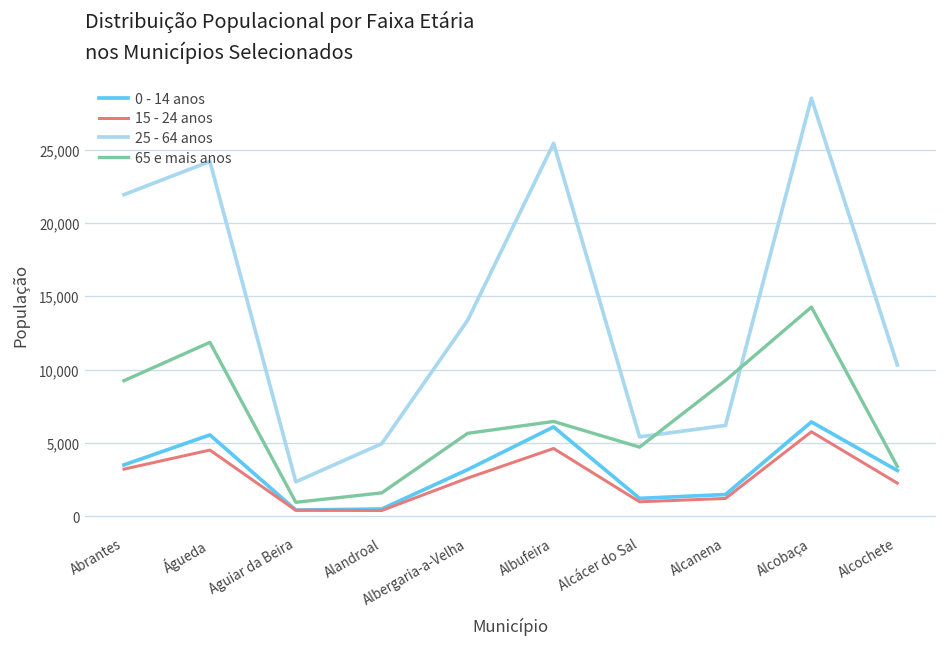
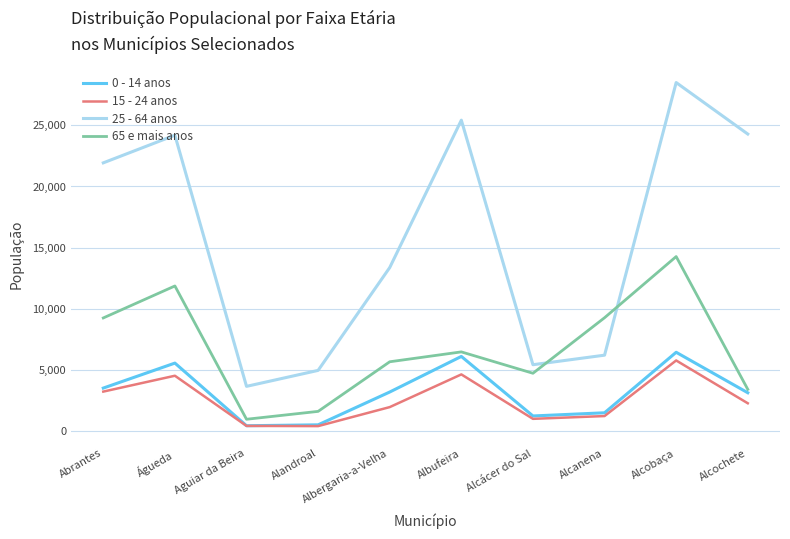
  {
    "0 - 14 anos": {
      "Abrantes": "3,500",
      "Águeda": "5,600",
      "Albergaria-a-Velha": "3,200",
      "Albufeira": "6,100",
      "Alcácer do Sal": "1,200",
      "Alcanena": "1,500",
      "Alcobaça": "6,400",
      "Alcochete": "3,100"
    },
    "15 - 24 anos": {
      "Abrantes": "3,200",
      "Águeda": "4,500",
-     "Albergaria-a-Velha": "2,600",
+     "Albergaria-a-Velha": "2,000",
      "Albufeira": "4,600",
      "Alcácer do Sal": "1,000",
      "Alcanena": "1,200",
      "Alcobaça": "5,800",
      "Alcochete": "2,300"
    },
    "25 - 64 anos": {
      "Abrantes": "21,900",
      "Águeda": "24,200",
-     "Aguiar da Beira": "2,400",
+     "Aguiar da Beira": "3,700",
      "Alandroal": "5,000",
      "Albergaria-a-Velha": "13,400",
      "Albufeira": "25,400",
      "Alcácer do Sal": "5,400",
      "Alcanena": "6,200",
      "Alcobaça": "28,500",
-     "Alcochete": "10,300"
+     "Alcochete": "24,300"
    },
    "65 e mais anos": {
      "Abrantes": "9,200",
      "Águeda": "11,900",
      "Aguiar da Beira": "1,000",
      "Alandroal": "1,600",
      "Albergaria-a-Velha": "5,700",
      "Albufeira": "6,500",
      "Alcácer do Sal": "4,700",
      "Alcanena": "9,300",
      "Alcobaça": "14,300",
      "Alcochete": "3,400"
    }
  }
